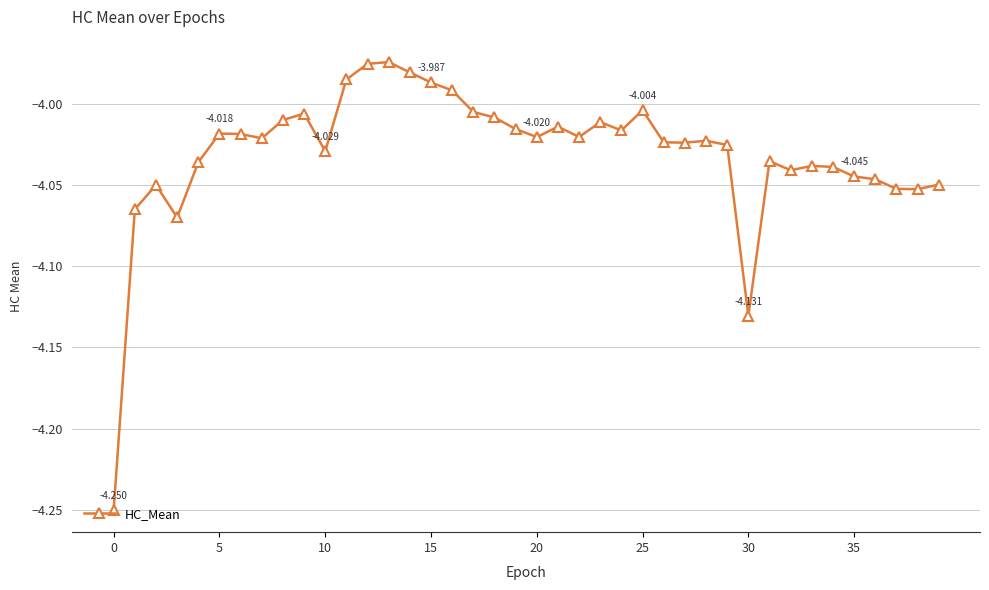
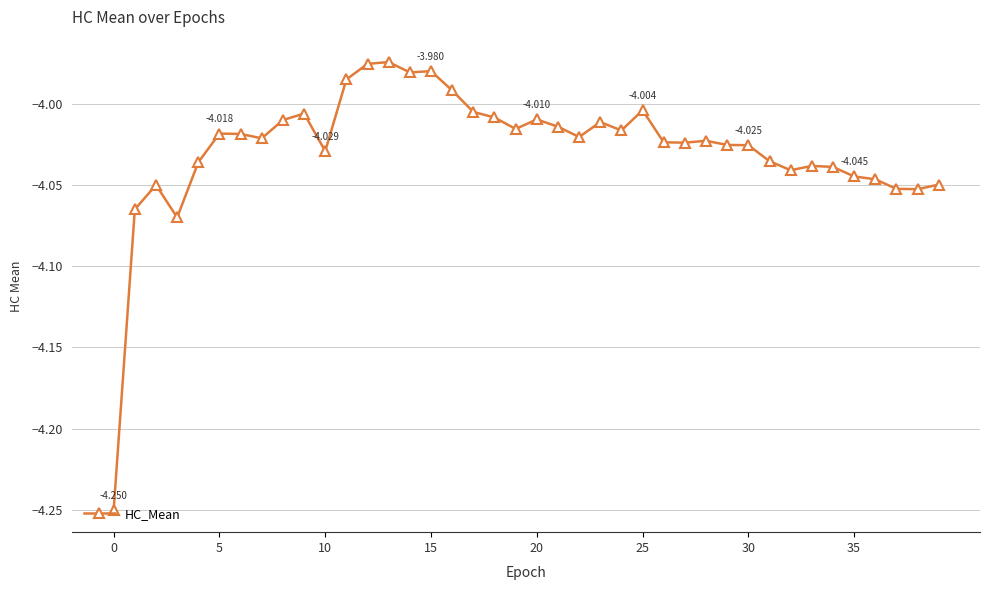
  {
    "0": -4.250,
    "5": -4.018,
    "10": -4.029,
-   "15": -3.987,
-   "20": -4.020,
+   "15": -3.980,
+   "20": -4.010,
    "25": -4.004,
-   "30": -4.131,
+   "30": -4.025,
    "35": -4.045
  }
